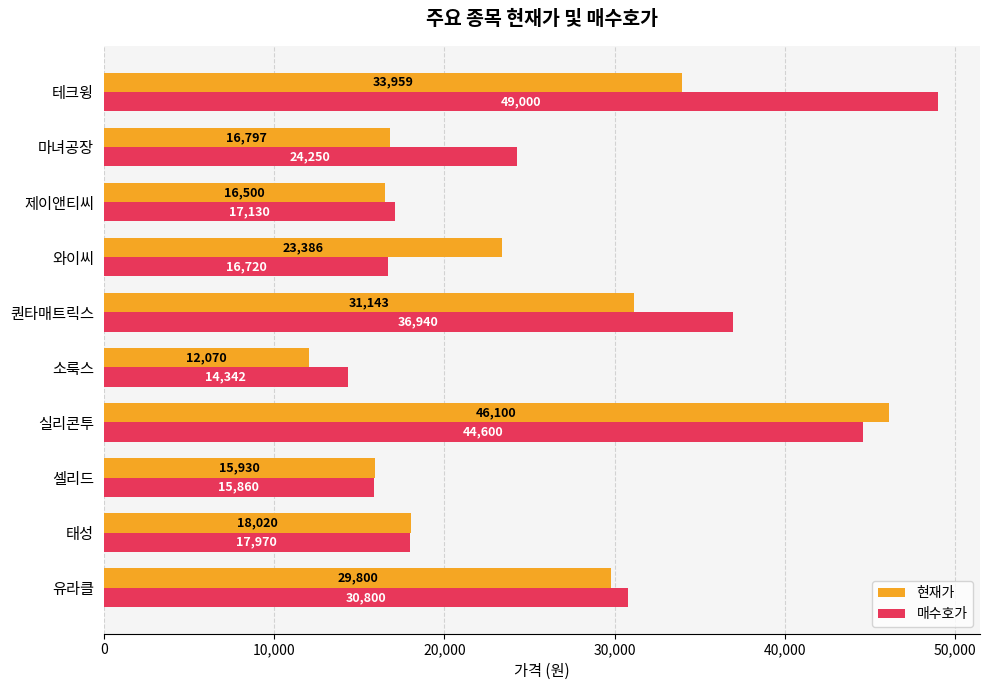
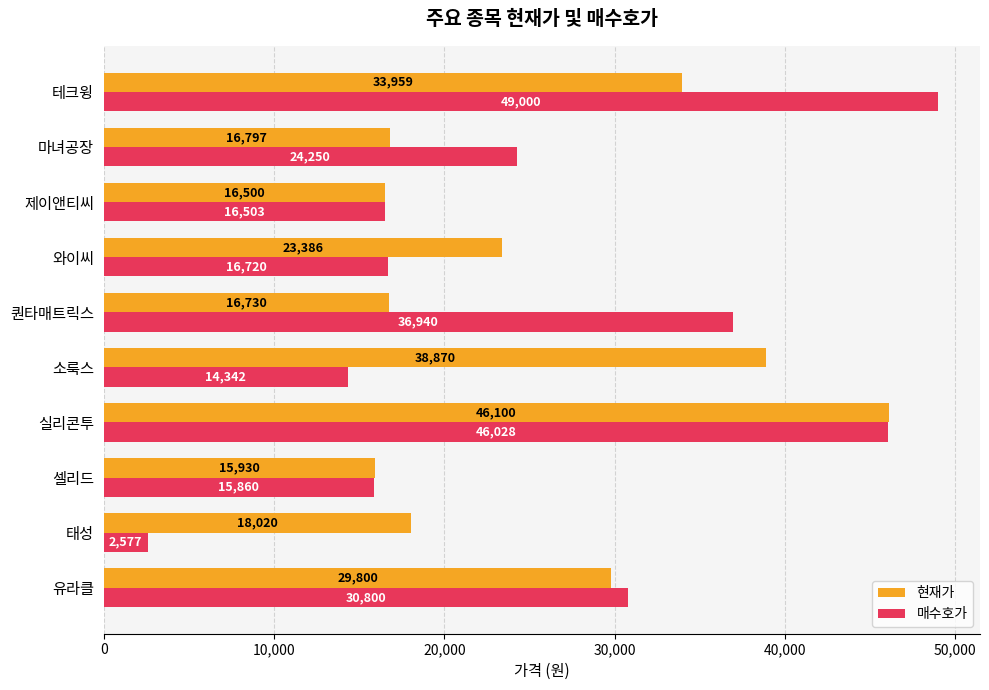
  {
    "현재가": {
      "테크윙": "33,959",
      "마녀공장": "16,797",
      "제이앤티씨": "16,500",
      "와이씨": "23,386",
-     "퀀타매트릭스": "31,143",
-     "소룩스": "12,070",
+     "퀀타매트릭스": "16,730",
+     "소룩스": "38,870",
      "실리콘투": "46,100",
      "셀리드": "15,930",
      "태성": "18,020",
      "유라클": "29,800"
    },
    "매수호가": {
      "테크윙": "49,000",
      "마녀공장": "24,250",
-     "제이앤티씨": "17,130",
+     "제이앤티씨": "16,503",
      "와이씨": "16,720",
      "퀀타매트릭스": "36,940",
      "소룩스": "14,342",
-     "실리콘투": "44,600",
+     "실리콘투": "46,028",
      "셀리드": "15,860",
-     "태성": "17,970",
+     "태성": "2,577",
      "유라클": "30,800"
    }
  }
